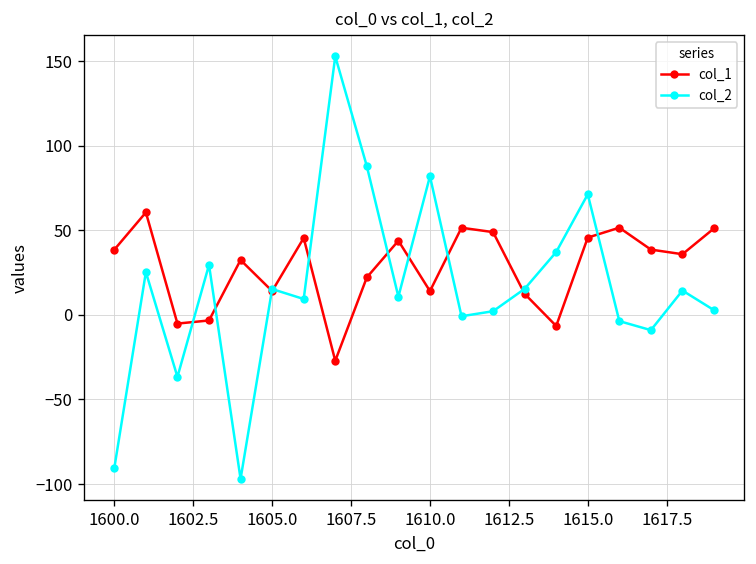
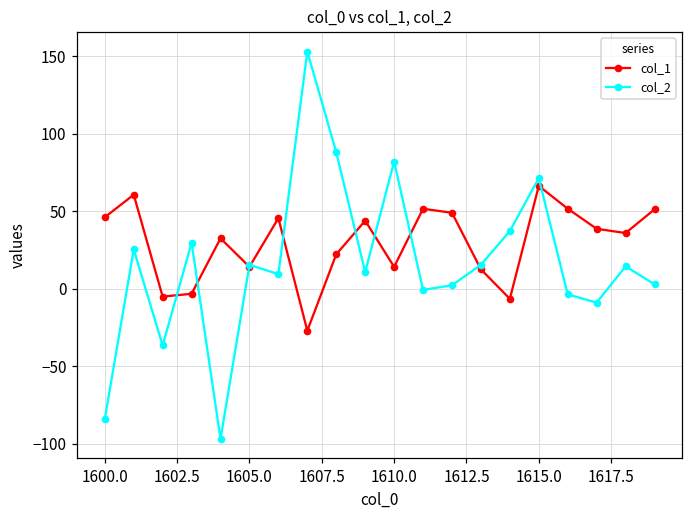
  {
    "col_1": {
-     "1600.0": 39,
+     "1600.0": 46,
      "1610.0": 14,
-     "1615.0": 46
+     "1615.0": 66
    },
    "col_2": {
-     "1600.0": -91,
+     "1600.0": -84,
      "1610.0": 82,
      "1615.0": 71
    }
  }
